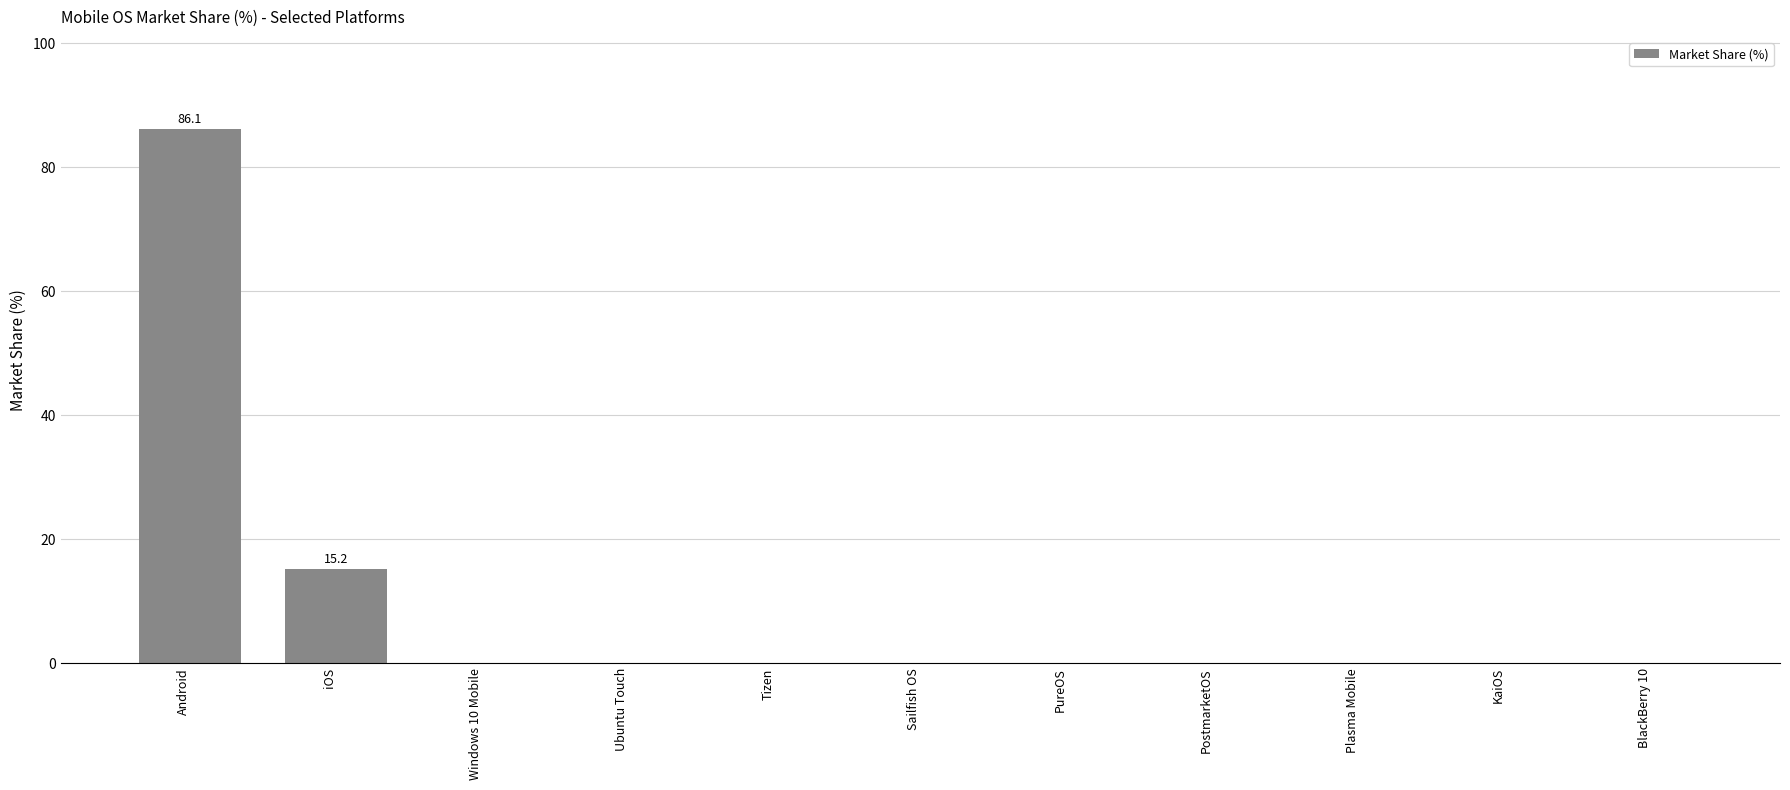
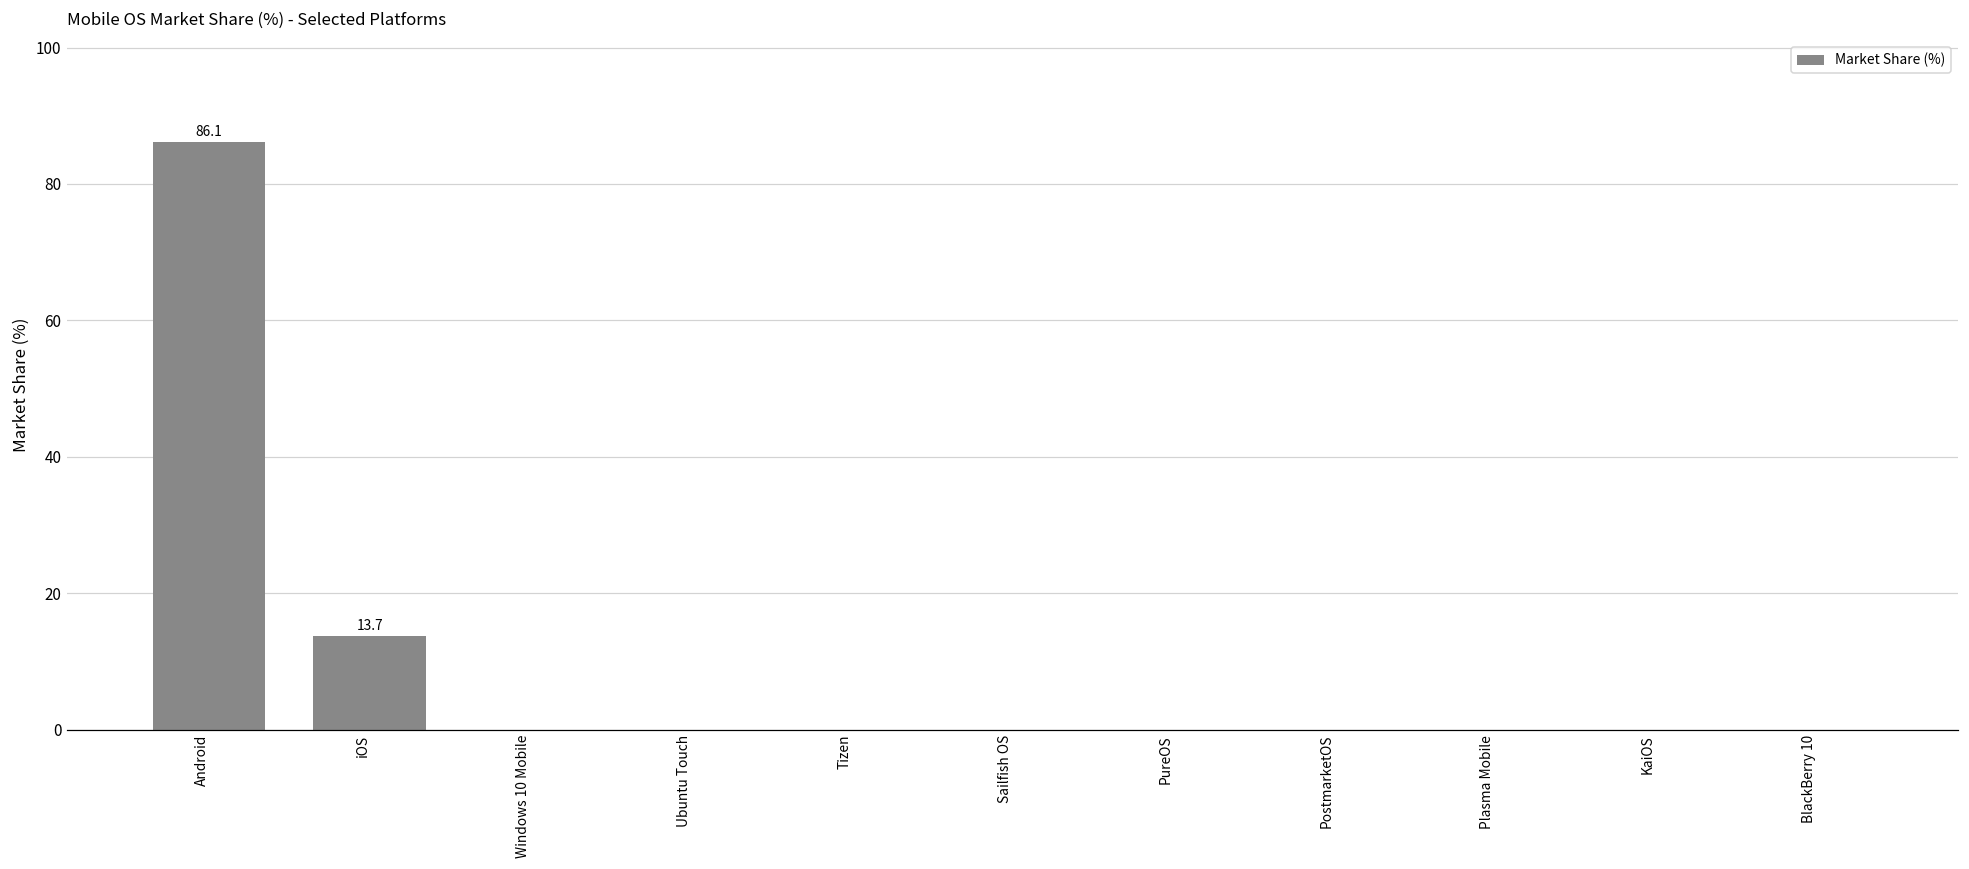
  {
    "Android": 86.1,
-   "iOS": 15.2
+   "iOS": 13.7
  }
